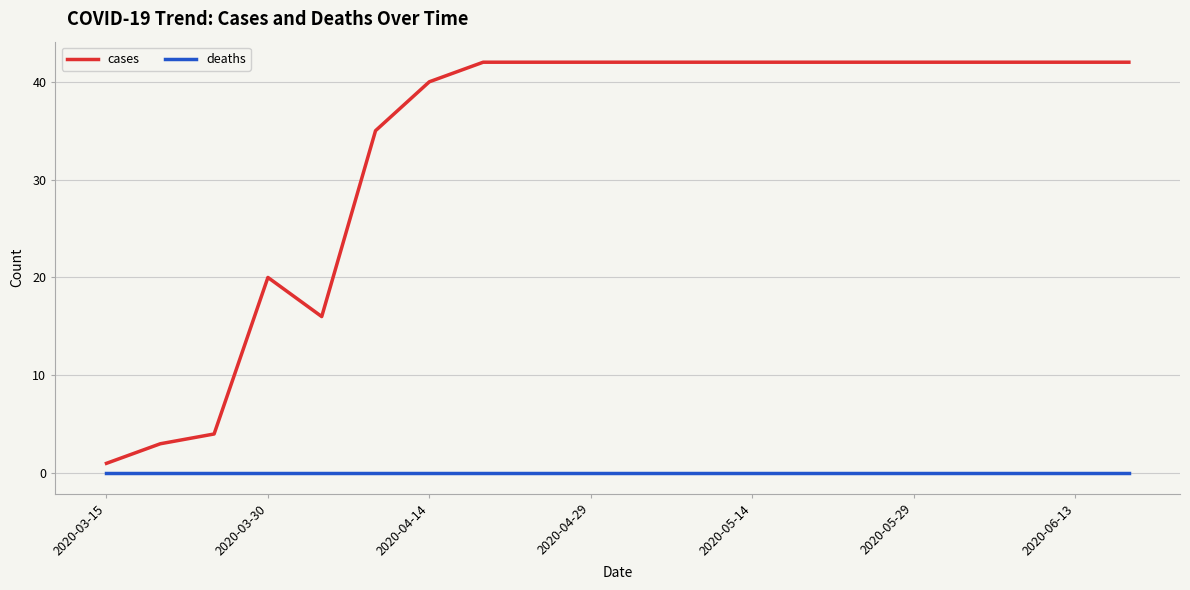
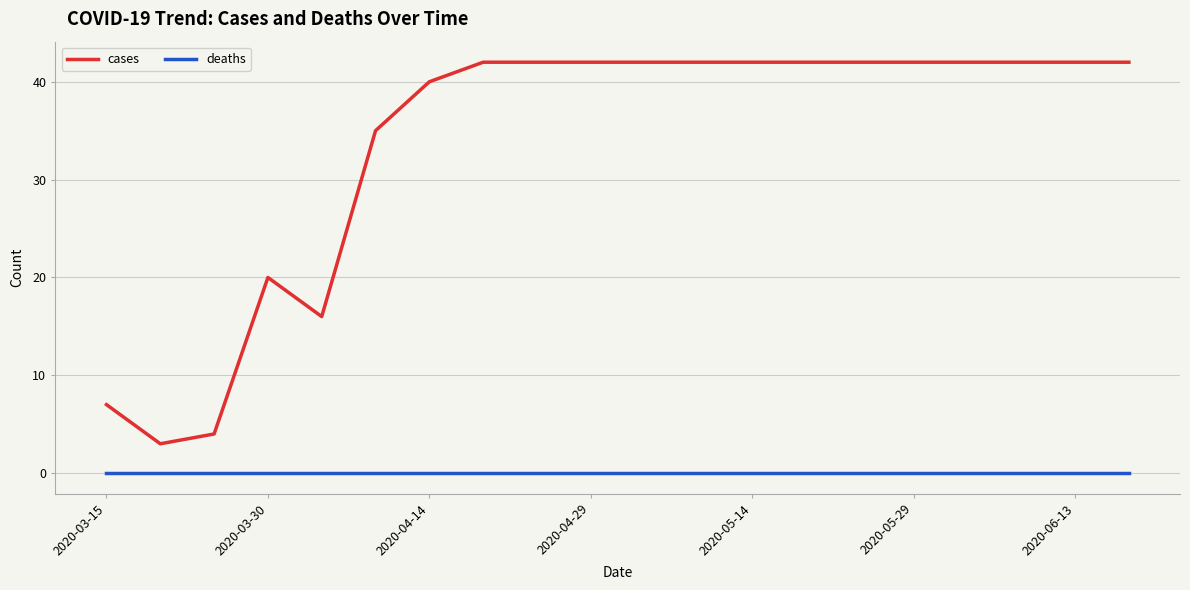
  {
    "cases": {
-     "2020-03-15": 1,
+     "2020-03-15": 7,
      "2020-03-30": 20,
      "2020-04-14": 40,
      "2020-04-29": 42,
      "2020-05-14": 42,
      "2020-05-29": 42,
      "2020-06-13": 42
    },
    "deaths": {
      "2020-03-15": 0,
      "2020-03-30": 0,
      "2020-04-14": 0,
      "2020-04-29": 0,
      "2020-05-14": 0,
      "2020-05-29": 0,
      "2020-06-13": 0
    }
  }
